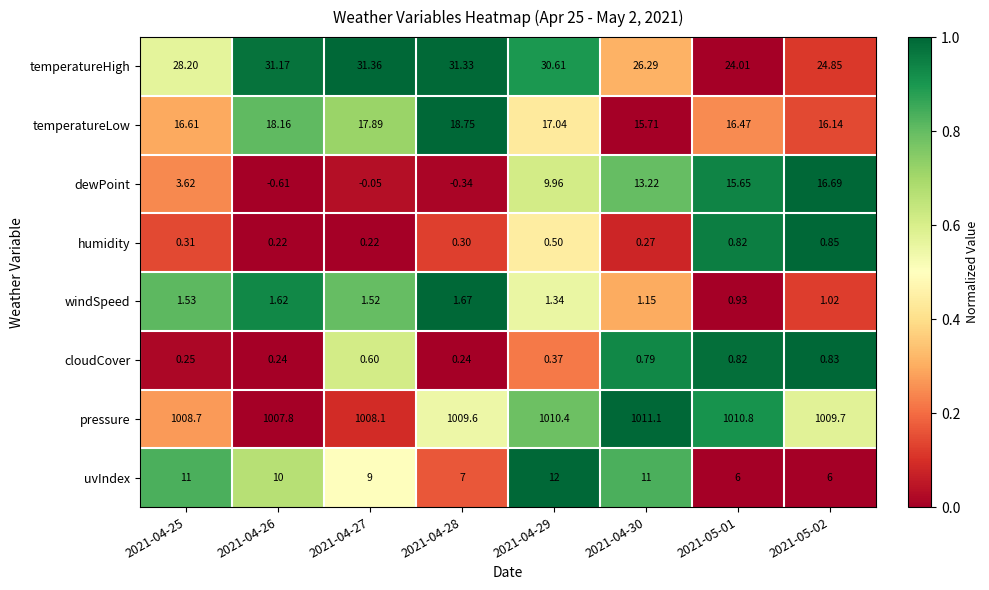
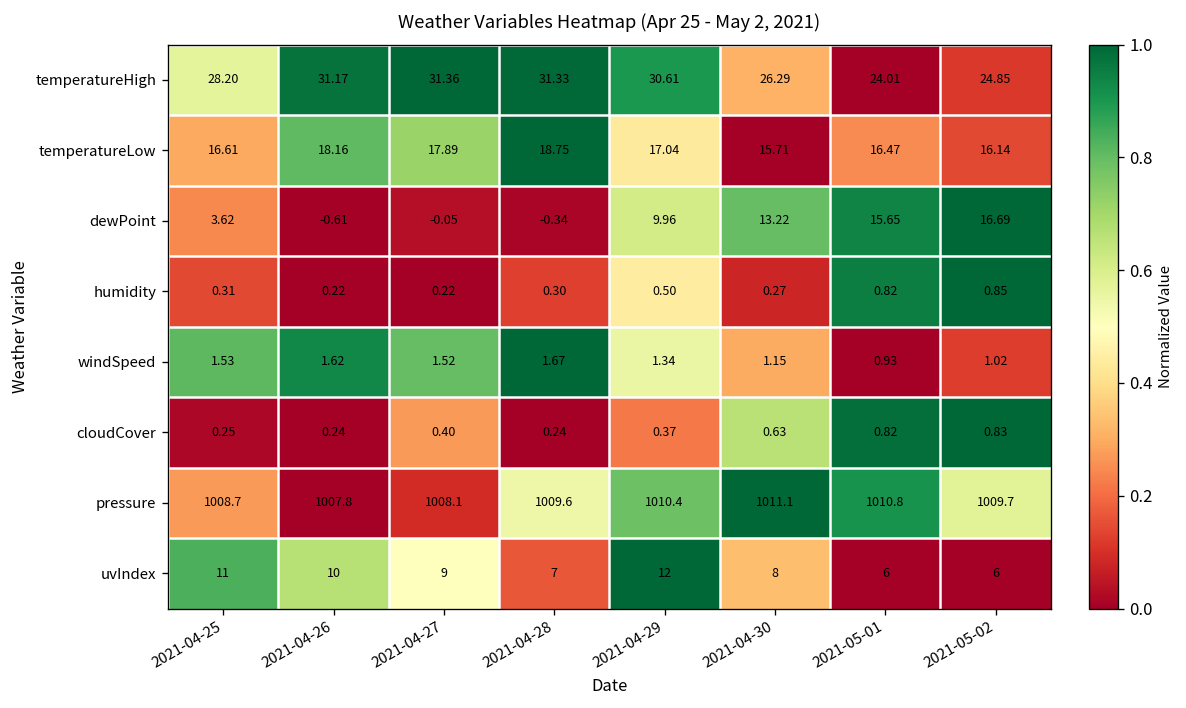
  {
    "temperatureHigh": {
      "2021-04-25": 28.20,
      "2021-04-26": 31.17,
      "2021-04-27": 31.36,
      "2021-04-28": 31.33,
      "2021-04-29": 30.61,
      "2021-04-30": 26.29,
      "2021-05-01": 24.01,
      "2021-05-02": 24.85
    },
    "temperatureLow": {
      "2021-04-25": 16.61,
      "2021-04-26": 18.16,
      "2021-04-27": 17.89,
      "2021-04-28": 18.75,
      "2021-04-29": 17.04,
      "2021-04-30": 15.71,
      "2021-05-01": 16.47,
      "2021-05-02": 16.14
    },
    "dewPoint": {
      "2021-04-25": 3.62,
      "2021-04-26": -0.61,
      "2021-04-27": -0.05,
      "2021-04-28": -0.34,
      "2021-04-29": 9.96,
      "2021-04-30": 13.22,
      "2021-05-01": 15.65,
      "2021-05-02": 16.69
    },
    "humidity": {
      "2021-04-25": 0.31,
      "2021-04-26": 0.22,
      "2021-04-27": 0.22,
      "2021-04-28": 0.30,
      "2021-04-29": 0.50,
      "2021-04-30": 0.27,
      "2021-05-01": 0.82,
      "2021-05-02": 0.85
    },
    "windSpeed": {
      "2021-04-25": 1.53,
      "2021-04-26": 1.62,
      "2021-04-27": 1.52,
      "2021-04-28": 1.67,
      "2021-04-29": 1.34,
      "2021-04-30": 1.15,
      "2021-05-01": 0.93,
      "2021-05-02": 1.02
    },
    "cloudCover": {
      "2021-04-25": 0.25,
      "2021-04-26": 0.24,
-     "2021-04-27": 0.60,
+     "2021-04-27": 0.40,
      "2021-04-28": 0.24,
      "2021-04-29": 0.37,
-     "2021-04-30": 0.79,
+     "2021-04-30": 0.63,
      "2021-05-01": 0.82,
      "2021-05-02": 0.83
    },
    "pressure": {
      "2021-04-25": 1008.7,
      "2021-04-26": 1007.8,
      "2021-04-27": 1008.1,
      "2021-04-28": 1009.6,
      "2021-04-29": 1010.4,
      "2021-04-30": 1011.1,
      "2021-05-01": 1010.8,
      "2021-05-02": 1009.7
    },
    "uvIndex": {
      "2021-04-25": 11,
      "2021-04-26": 10,
      "2021-04-27": 9,
      "2021-04-28": 7,
      "2021-04-29": 12,
-     "2021-04-30": 11,
+     "2021-04-30": 8,
      "2021-05-01": 6,
      "2021-05-02": 6
    }
  }
